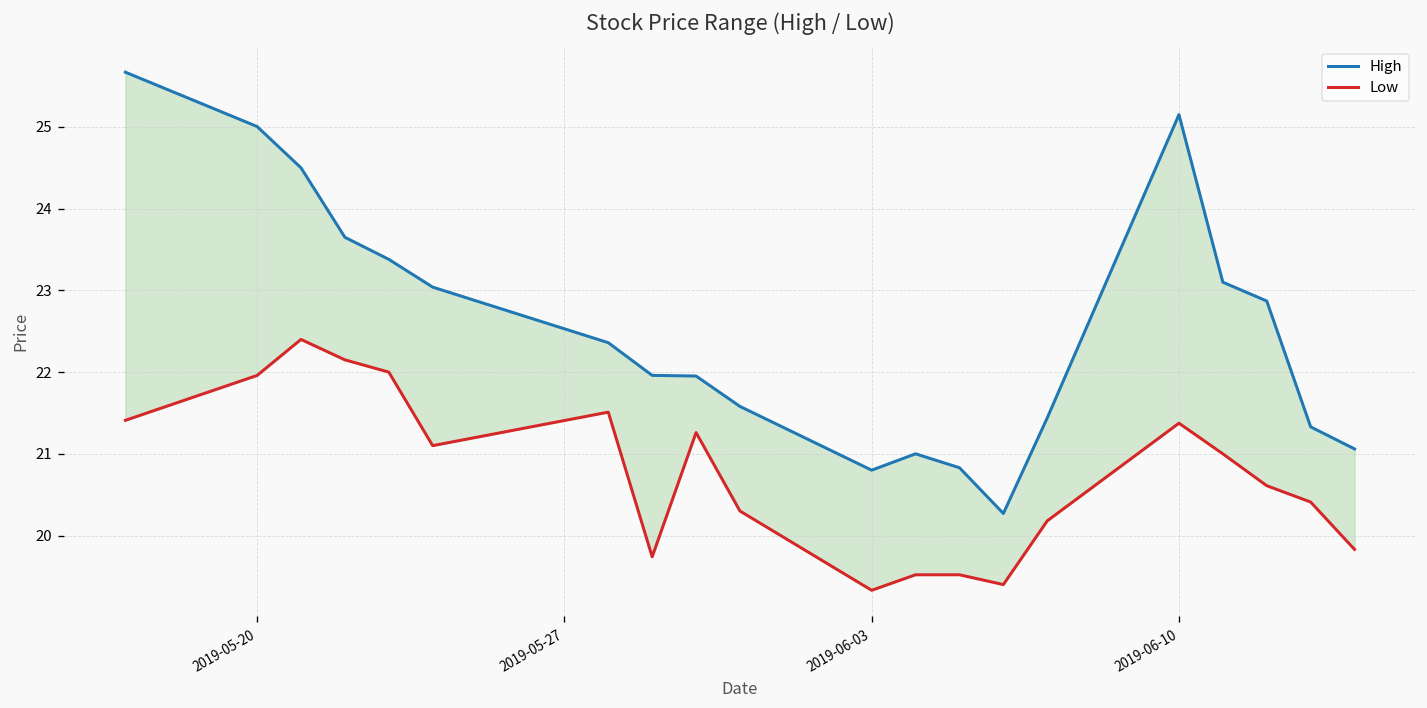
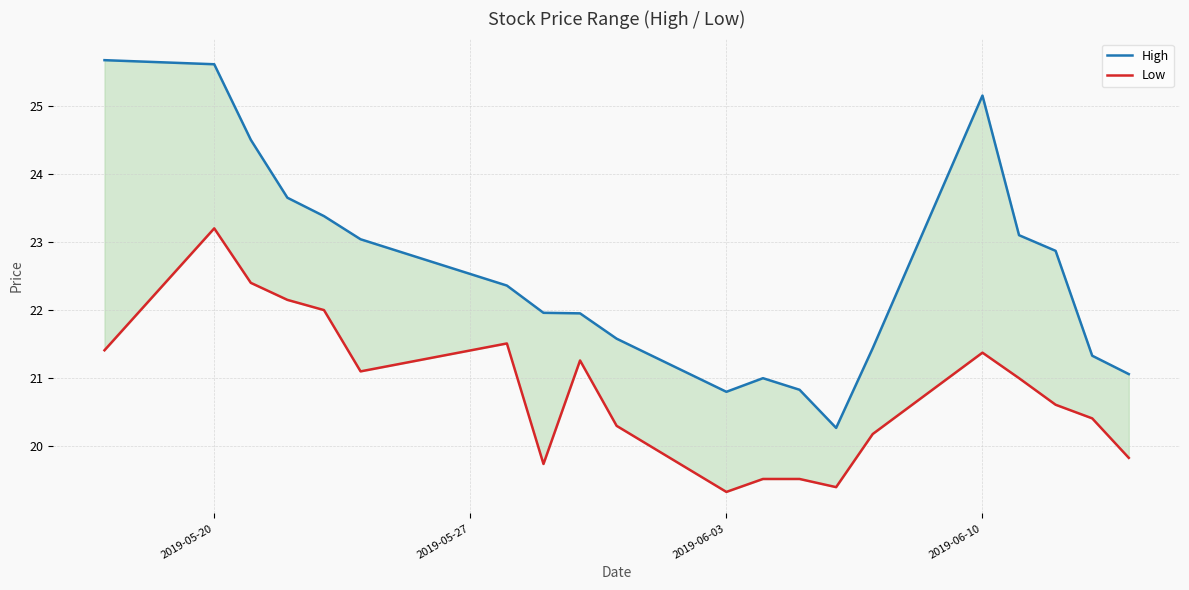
  {
    "High": {
-     "2019-05-20": 25.0,
+     "2019-05-20": 25.6,
      "2019-06-03": 20.8,
      "2019-06-10": 25.2
    },
    "Low": {
-     "2019-05-20": 22.0,
+     "2019-05-20": 23.2,
      "2019-06-03": 19.3,
      "2019-06-10": 21.4
    }
  }
